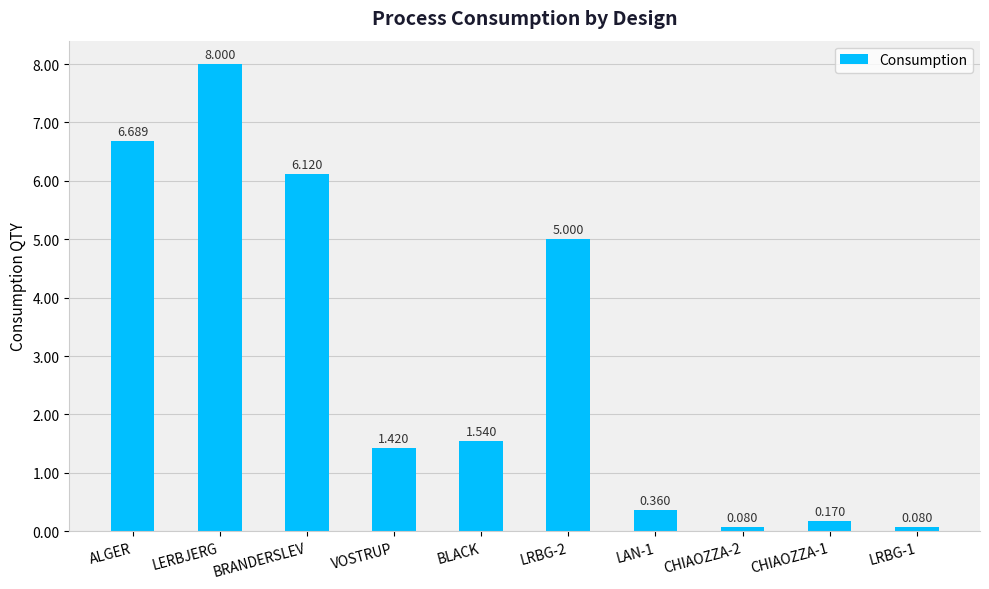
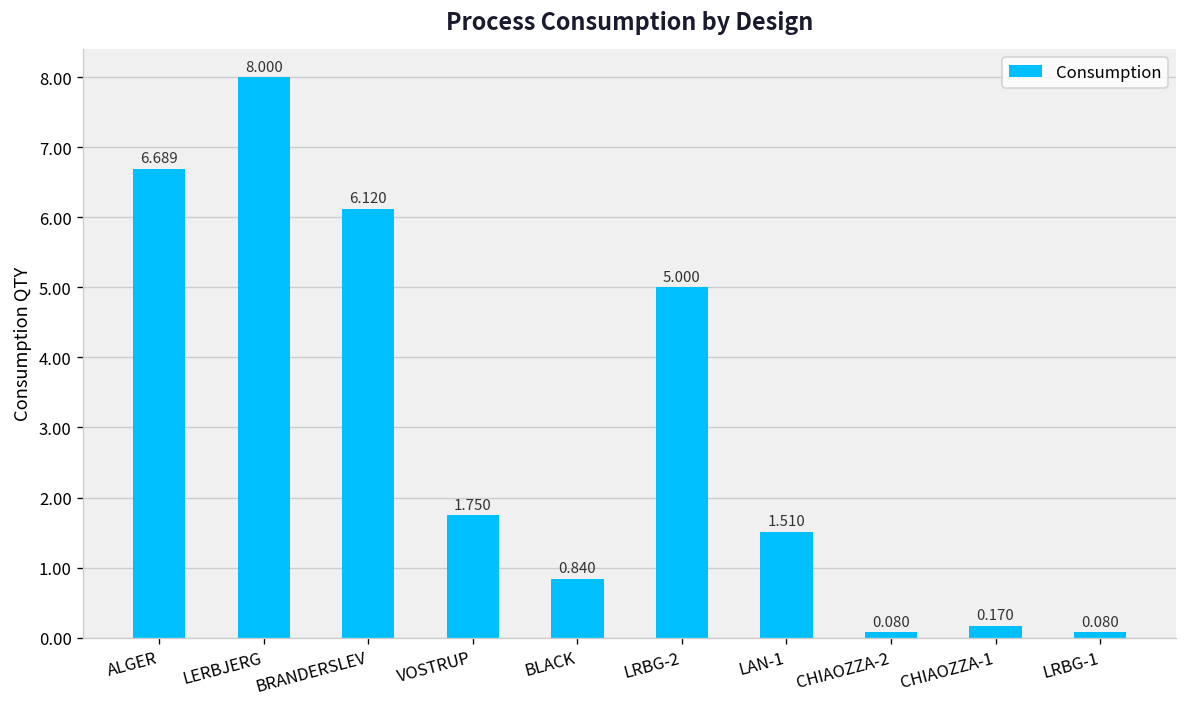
  {
    "ALGER": 6.689,
    "LERBJERG": 8.000,
    "BRANDERSLEV": 6.120,
-   "VOSTRUP": 1.420,
-   "BLACK": 1.540,
+   "VOSTRUP": 1.750,
+   "BLACK": 0.840,
    "LRBG-2": 5.000,
-   "LAN-1": 0.360,
+   "LAN-1": 1.510,
    "CHIAOZZA-2": 0.080,
    "CHIAOZZA-1": 0.170,
    "LRBG-1": 0.080
  }
